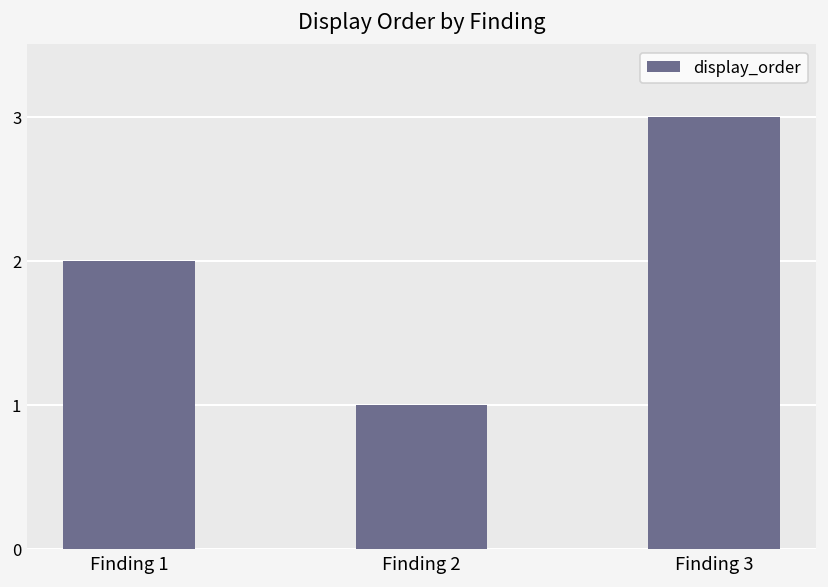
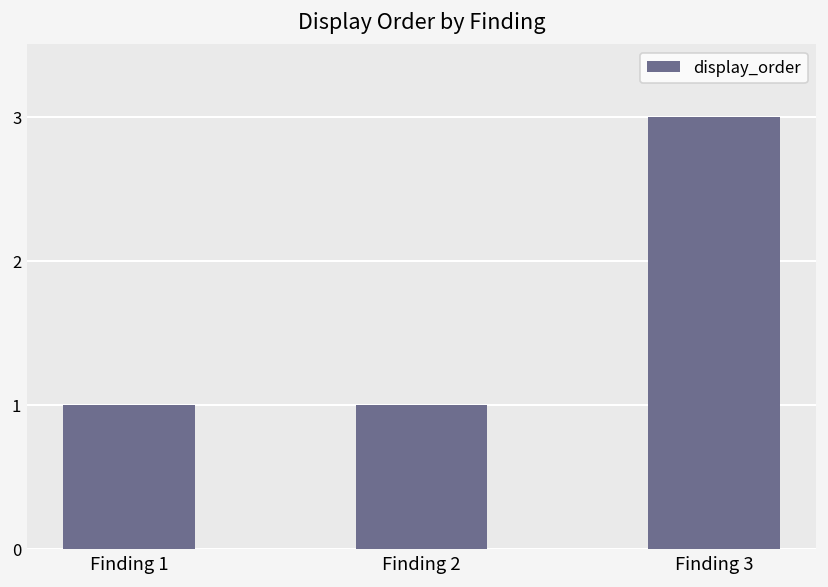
  {
-   "Finding 1": 2,
+   "Finding 1": 1,
    "Finding 2": 1,
    "Finding 3": 3
  }
